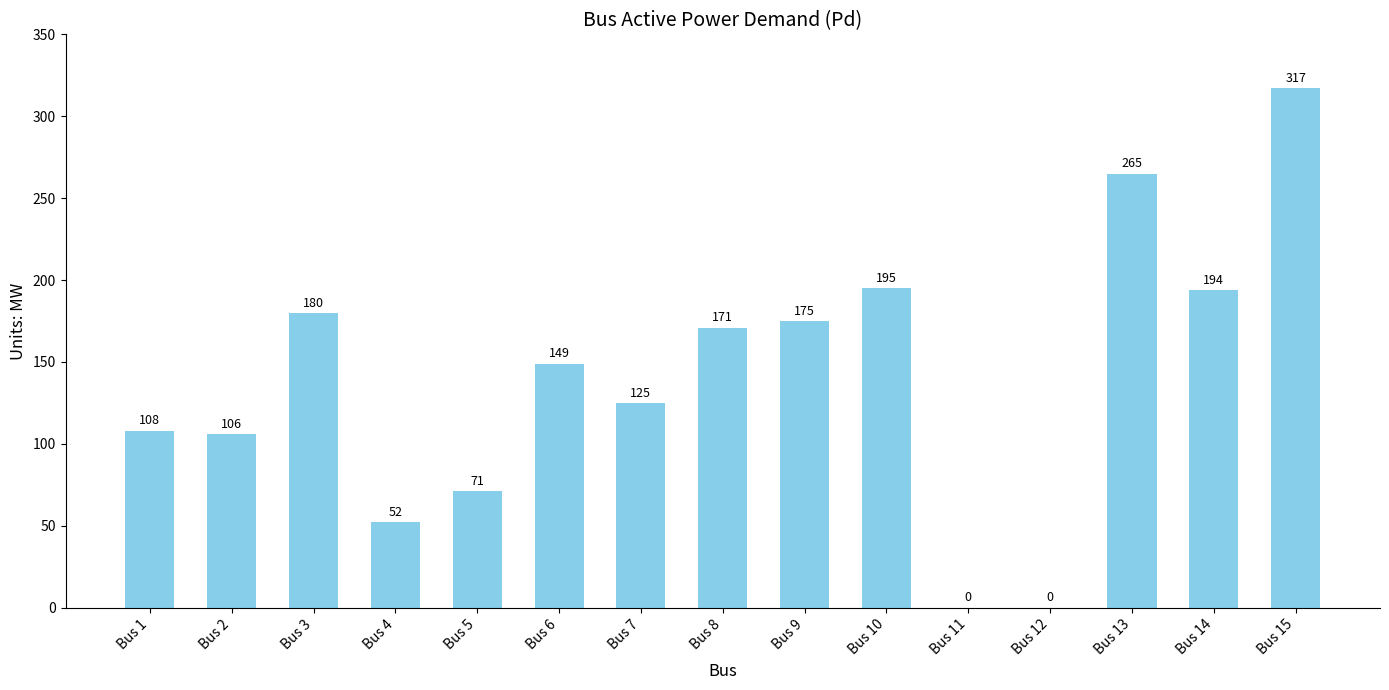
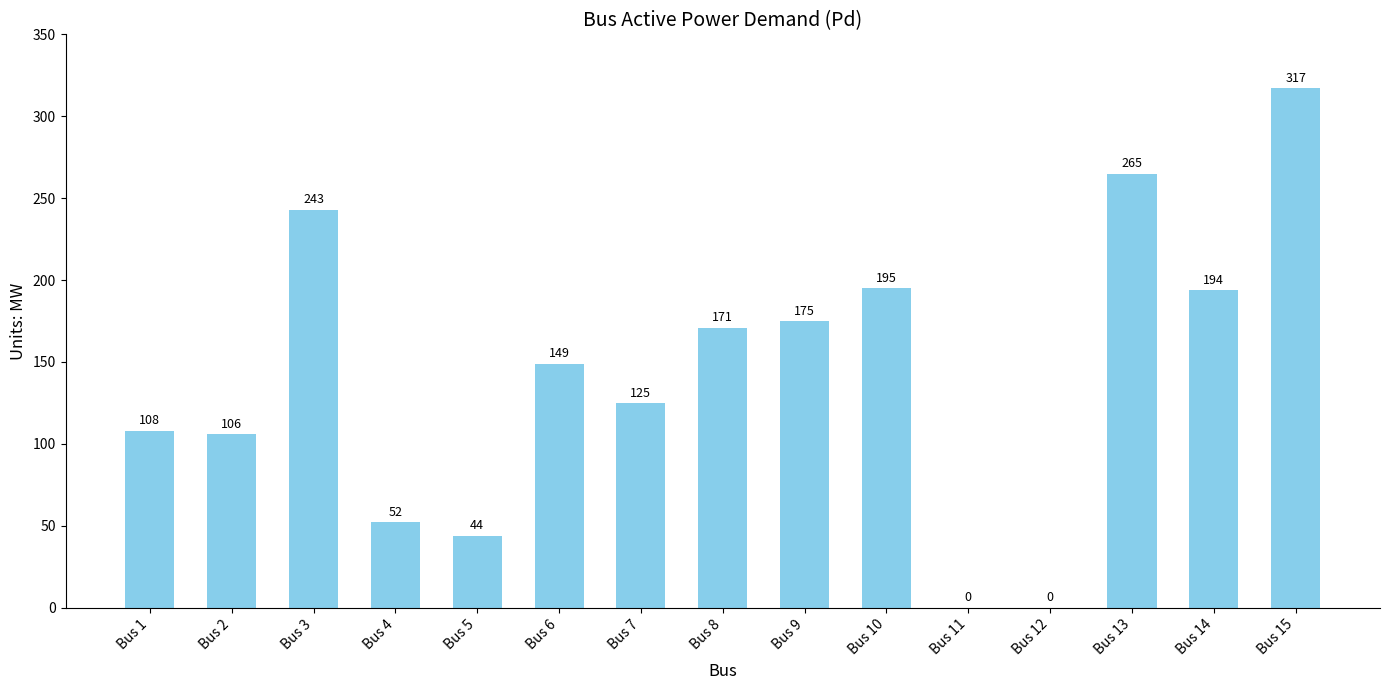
  {
    "Bus 1": 108,
    "Bus 2": 106,
-   "Bus 3": 180,
+   "Bus 3": 243,
    "Bus 4": 52,
-   "Bus 5": 71,
+   "Bus 5": 44,
    "Bus 6": 149,
    "Bus 7": 125,
    "Bus 8": 171,
    "Bus 9": 175,
    "Bus 10": 195,
    "Bus 11": 0,
    "Bus 12": 0,
    "Bus 13": 265,
    "Bus 14": 194,
    "Bus 15": 317
  }
